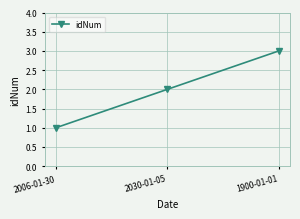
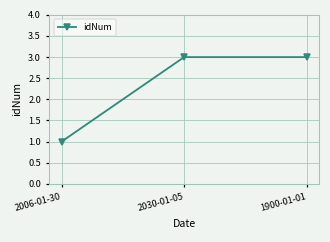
  {
    "2006-01-30": 1,
-   "2030-01-05": 2,
+   "2030-01-05": 3,
    "1900-01-01": 3
  }
